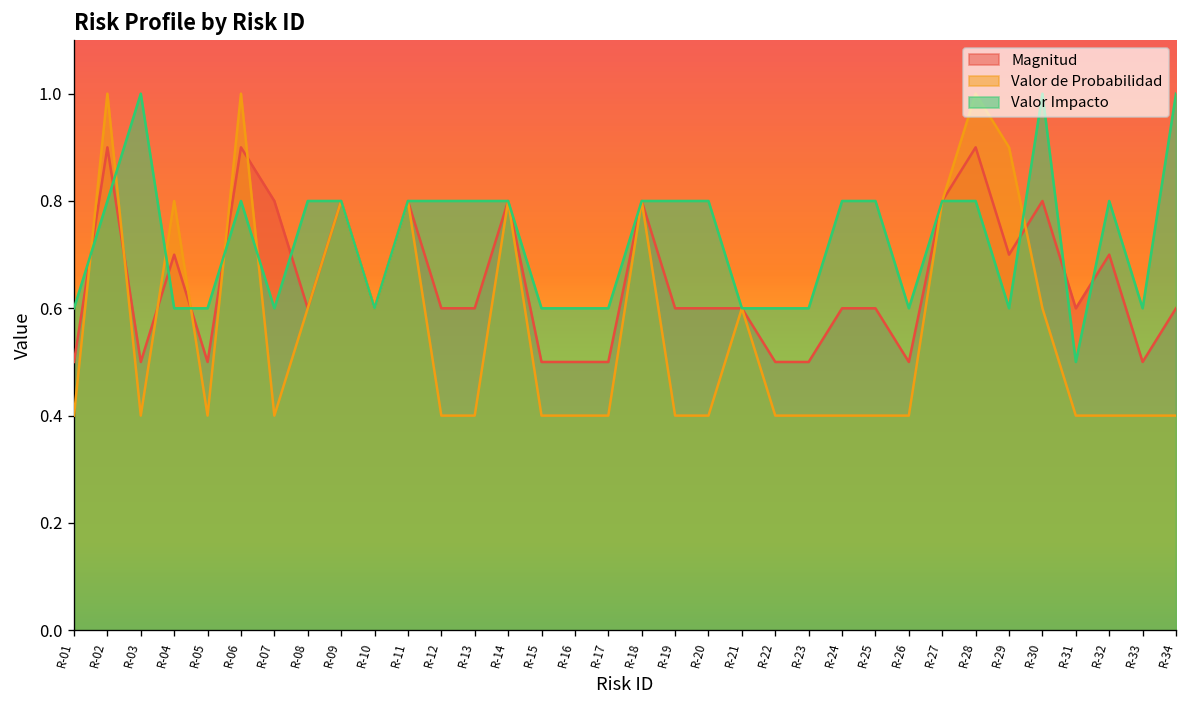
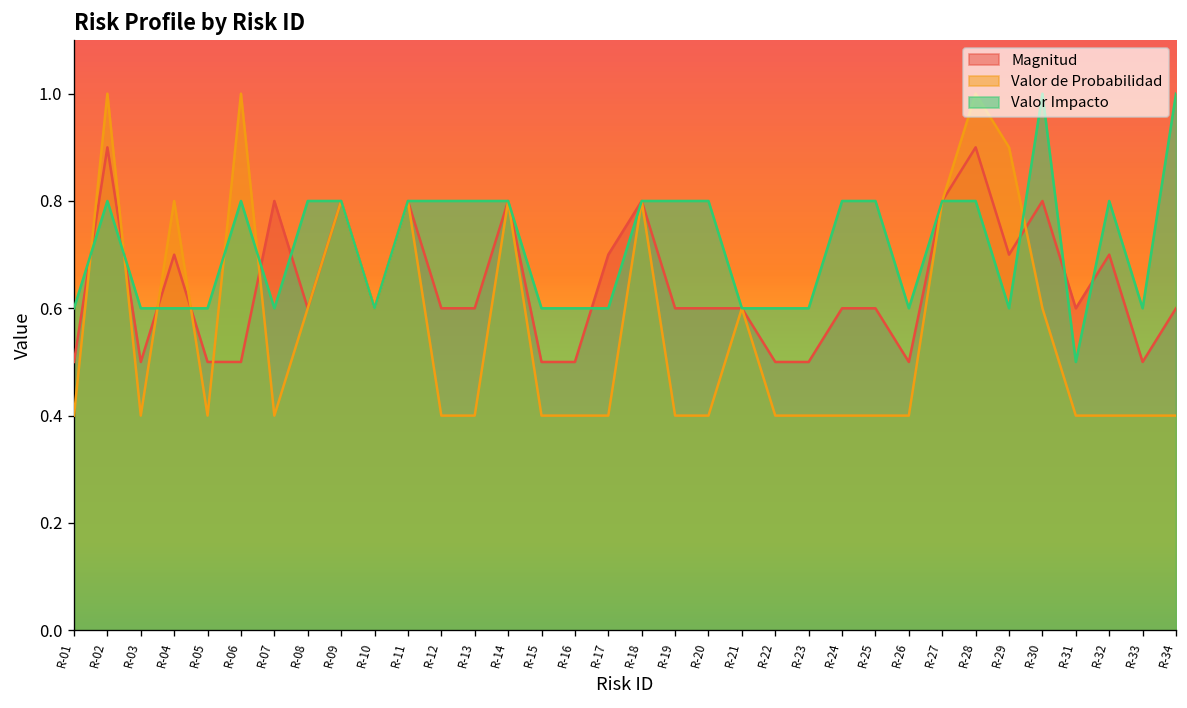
  {
    "Magnitud": {
      "R-01": 0.5,
      "R-02": 0.9,
      "R-03": 0.5,
      "R-04": 0.7,
      "R-05": 0.5,
-     "R-06": 0.9,
+     "R-06": 0.5,
      "R-07": 0.8,
      "R-12": 0.6,
      "R-13": 0.6,
      "R-15": 0.5,
      "R-16": 0.5,
-     "R-17": 0.5,
+     "R-17": 0.7,
      "R-19": 0.6,
      "R-20": 0.6,
      "R-22": 0.5,
      "R-23": 0.5,
      "R-24": 0.6,
      "R-25": 0.6,
      "R-26": 0.5,
      "R-28": 0.9,
      "R-29": 0.7,
      "R-30": 0.8,
      "R-31": 0.6,
      "R-32": 0.7,
      "R-33": 0.5,
      "R-34": 0.6
    },
    "Valor de Probabilidad": {
      "R-01": 0.4,
      "R-02": 1.0,
      "R-03": 0.4,
      "R-04": 0.8,
      "R-05": 0.4,
      "R-06": 1.0,
      "R-07": 0.4,
      "R-12": 0.4,
      "R-13": 0.4,
      "R-15": 0.4,
      "R-16": 0.4,
      "R-17": 0.4,
      "R-19": 0.4,
      "R-20": 0.4,
      "R-22": 0.4,
      "R-23": 0.4,
      "R-24": 0.4,
      "R-25": 0.4,
      "R-26": 0.4,
      "R-29": 0.9,
      "R-30": 0.6,
      "R-31": 0.4,
      "R-32": 0.4,
      "R-33": 0.4,
      "R-34": 0.4
    },
    "Valor Impacto": {
      "R-01": 0.6,
      "R-02": 0.8,
-     "R-03": 1.0,
+     "R-03": 0.6,
      "R-04": 0.6,
      "R-05": 0.6,
      "R-06": 0.8,
      "R-07": 0.6,
      "R-08": 0.8,
      "R-12": 0.8,
      "R-13": 0.8,
      "R-15": 0.6,
      "R-16": 0.6,
      "R-17": 0.6,
      "R-19": 0.8,
      "R-20": 0.8,
      "R-22": 0.6,
      "R-23": 0.6,
      "R-24": 0.8,
      "R-25": 0.8,
      "R-26": 0.6,
      "R-28": 0.8,
      "R-29": 0.6,
      "R-31": 0.5,
      "R-32": 0.8,
      "R-33": 0.6,
      "R-34": 1.0
    }
  }
